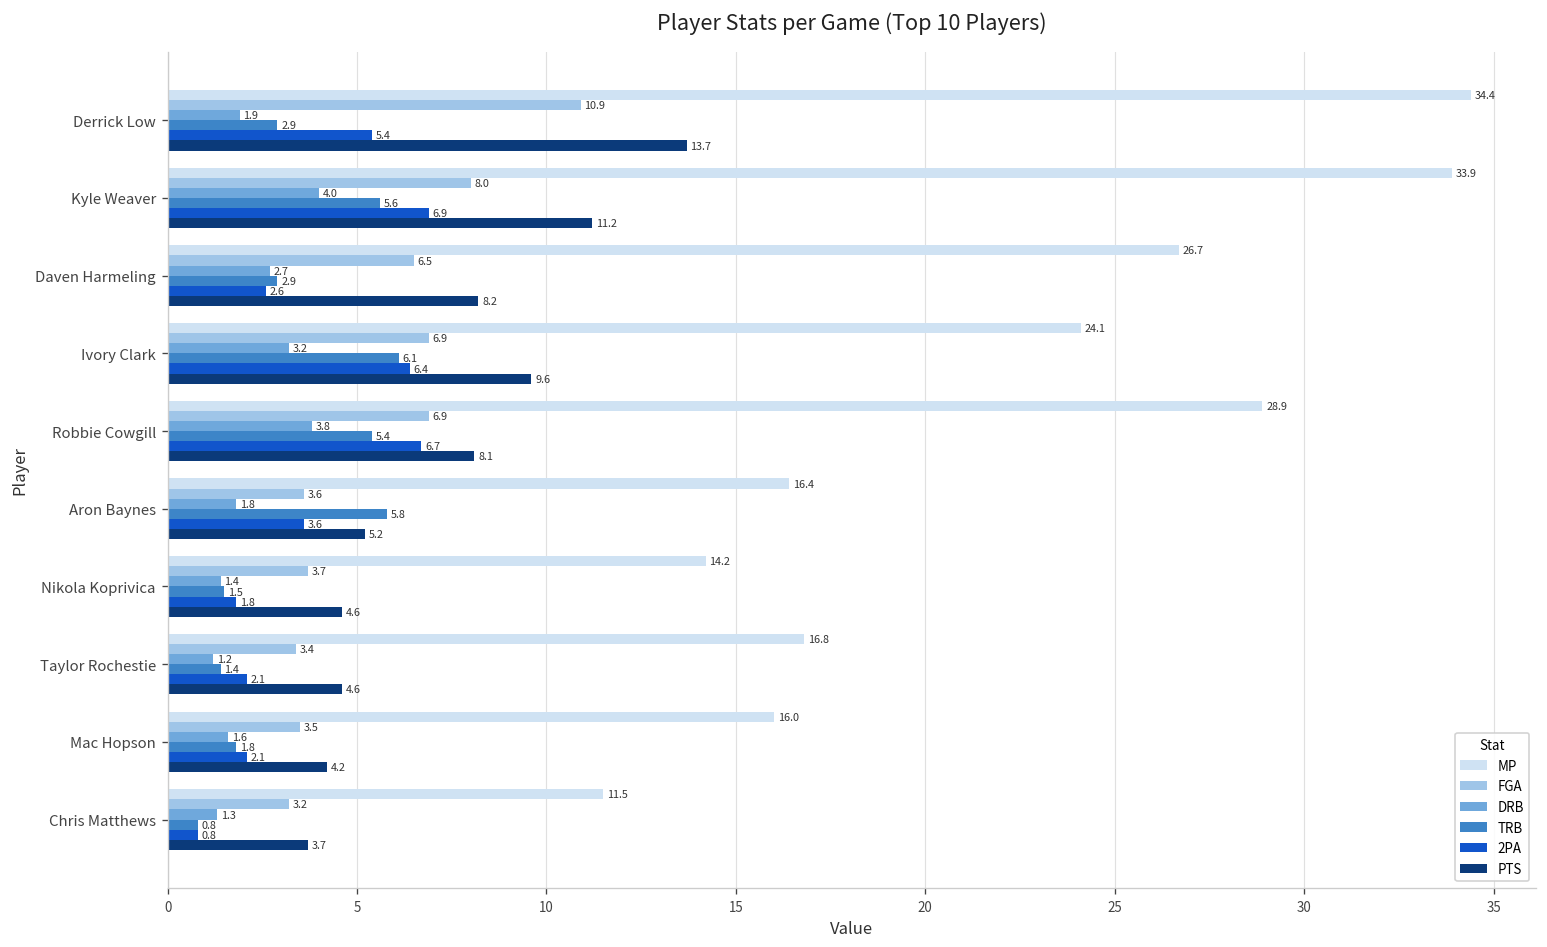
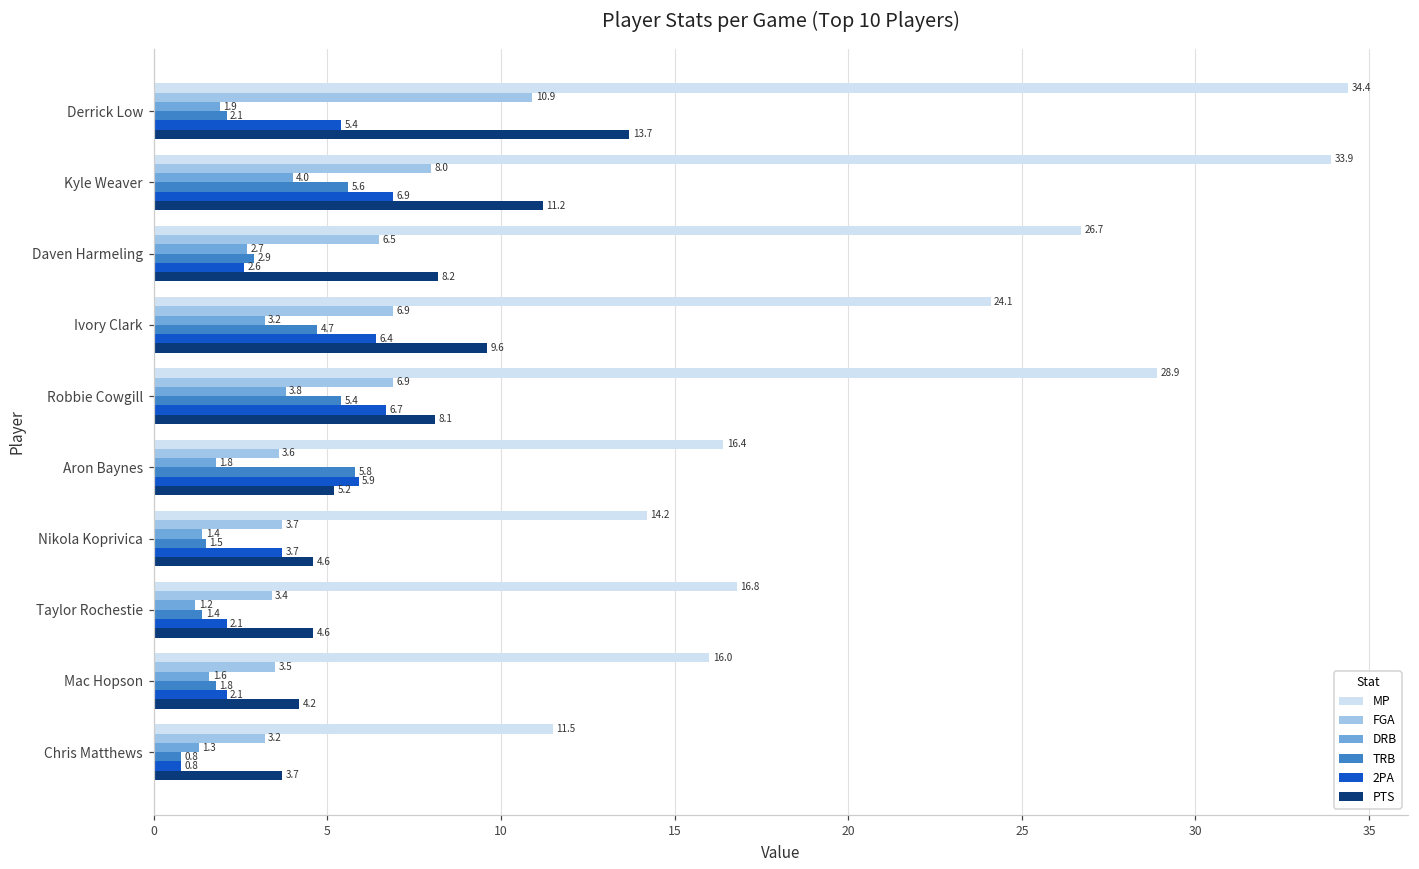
  {
    "TRB": {
-     "Derrick Low": 2.9,
+     "Derrick Low": 2.1,
      "Kyle Weaver": 5.6,
      "Daven Harmeling": 2.9,
-     "Ivory Clark": 6.1,
+     "Ivory Clark": 4.7,
      "Robbie Cowgill": 5.4,
      "Aron Baynes": 5.8,
      "Nikola Koprivica": 1.5,
      "Taylor Rochestie": 1.4,
      "Mac Hopson": 1.8,
      "Chris Matthews": 0.8
    },
    "2PA": {
      "Derrick Low": 5.4,
      "Kyle Weaver": 6.9,
      "Daven Harmeling": 2.6,
      "Ivory Clark": 6.4,
      "Robbie Cowgill": 6.7,
-     "Aron Baynes": 3.6,
-     "Nikola Koprivica": 1.8,
+     "Aron Baynes": 5.9,
+     "Nikola Koprivica": 3.7,
      "Taylor Rochestie": 2.1,
      "Mac Hopson": 2.1,
      "Chris Matthews": 0.8
    },
    "PTS": {
      "Derrick Low": 13.7,
      "Kyle Weaver": 11.2,
      "Daven Harmeling": 8.2,
      "Ivory Clark": 9.6,
      "Robbie Cowgill": 8.1,
      "Aron Baynes": 5.2,
      "Nikola Koprivica": 4.6,
      "Taylor Rochestie": 4.6,
      "Mac Hopson": 4.2,
      "Chris Matthews": 3.7
    }
  }
